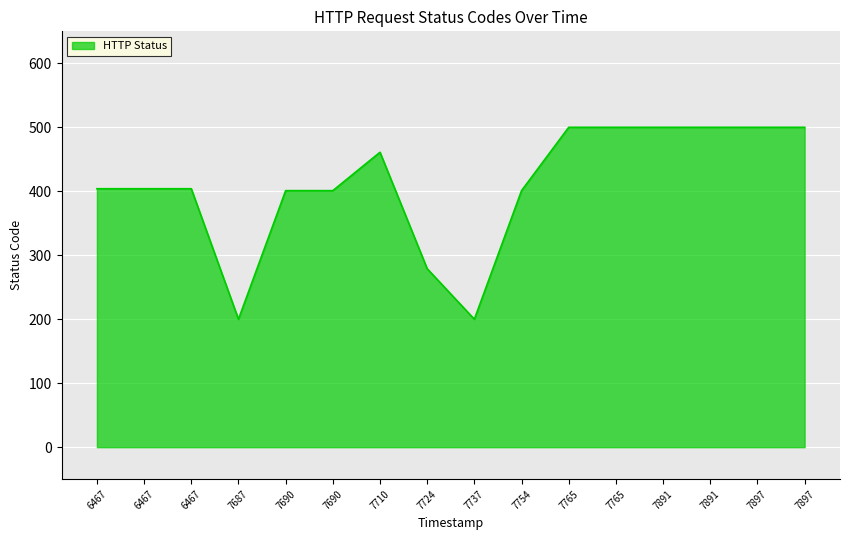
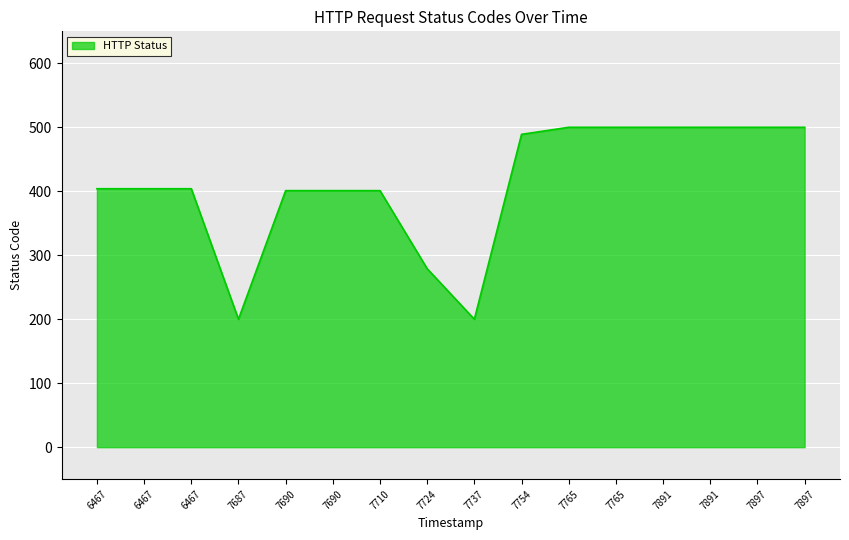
  {
    "7687": 200,
-   "7710": 460,
+   "7710": 400,
    "7724": 280,
    "7737": 200,
-   "7754": 400
+   "7754": 490
  }
